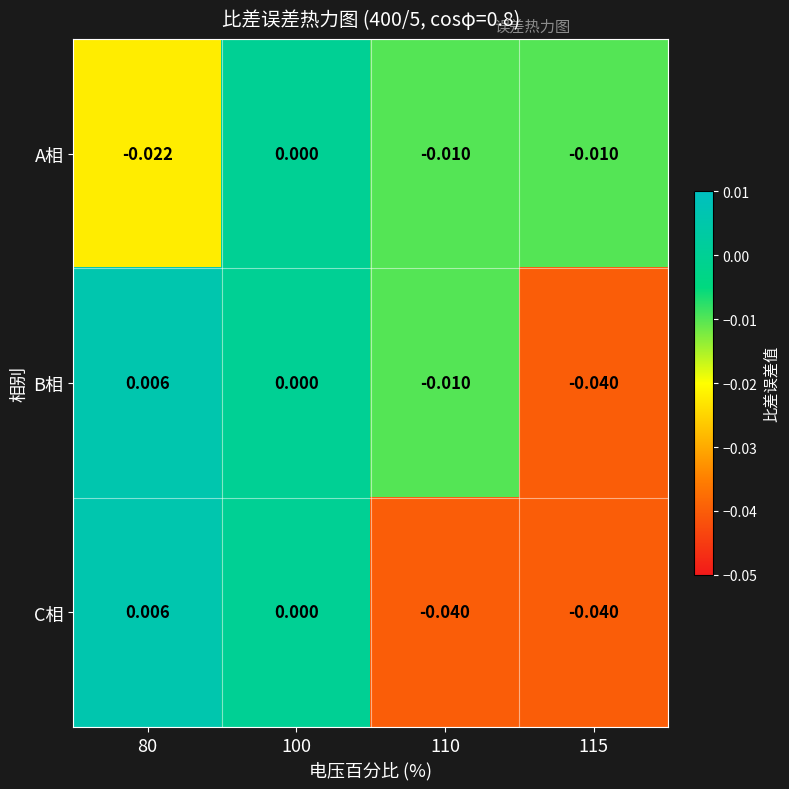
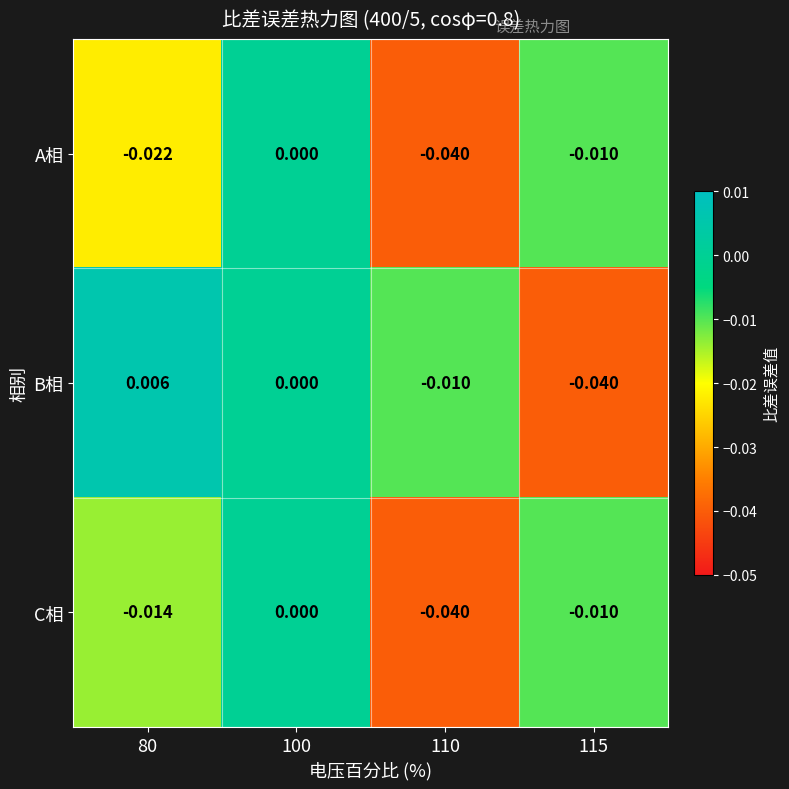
  {
    "A相": {
      "80": -0.022,
      "100": 0.000,
-     "110": -0.010,
+     "110": -0.040,
      "115": -0.010
    },
    "B相": {
      "80": 0.006,
      "100": 0.000,
      "110": -0.010,
      "115": -0.040
    },
    "C相": {
-     "80": 0.006,
+     "80": -0.014,
      "100": 0.000,
      "110": -0.040,
-     "115": -0.040
+     "115": -0.010
    }
  }
